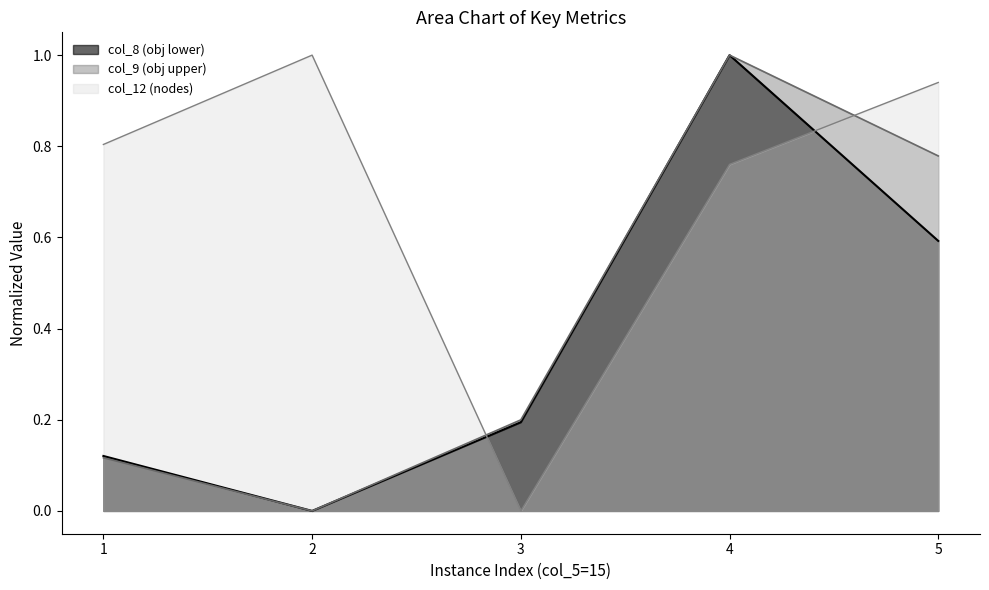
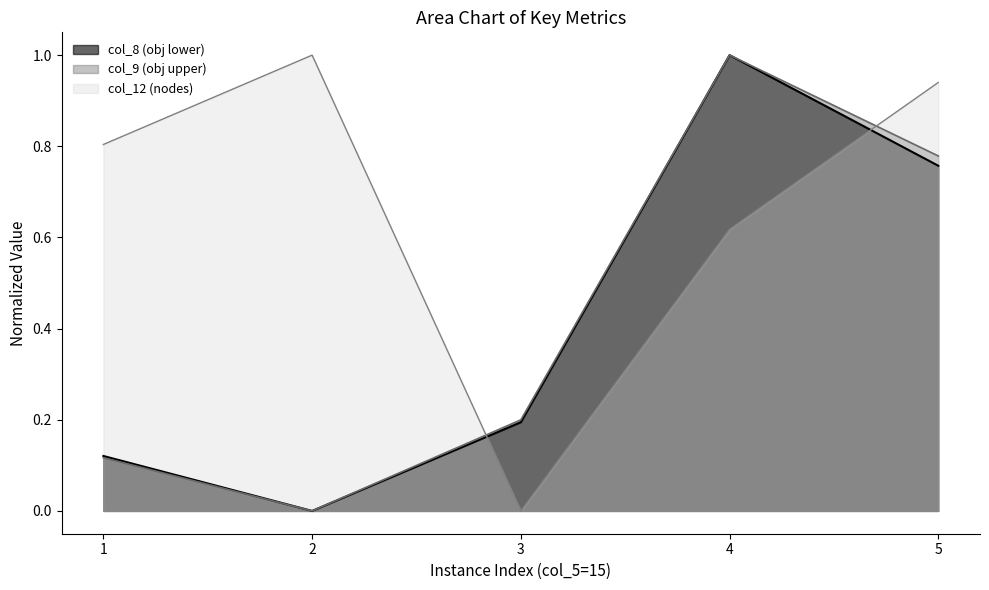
  {
    "col_8 (obj lower)": {
-     "5": 0.59
+     "5": 0.76
    },
    "col_9 (obj upper)": {
      "5": 0.78
    },
    "col_12 (nodes)": {
      "1": 0.80,
      "2": 1.00,
      "3": 0.00,
-     "4": 0.76,
+     "4": 0.62,
      "5": 0.94
    }
  }
